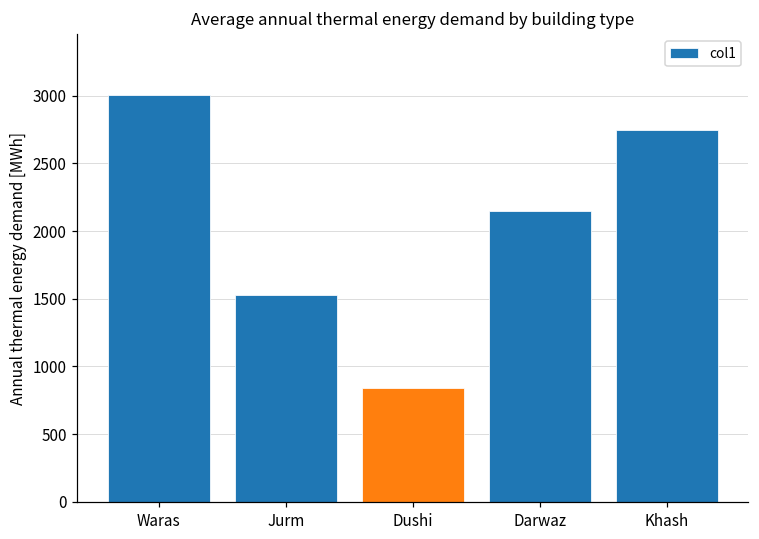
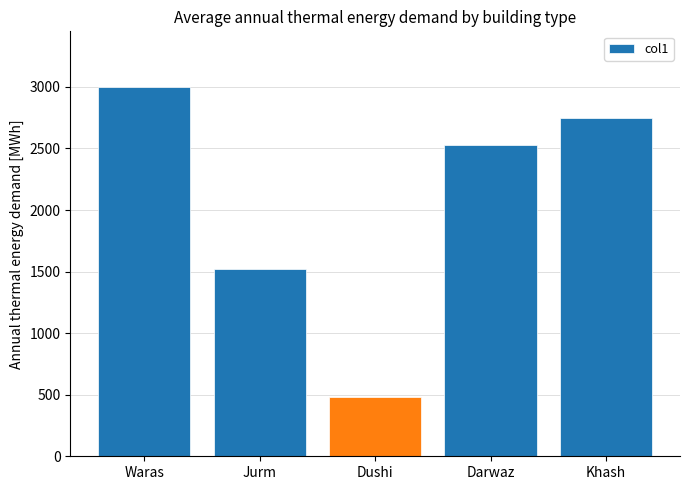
  {
    "Waras": 3000,
    "Jurm": 1530,
-   "Dushi": 840,
-   "Darwaz": 2150,
+   "Dushi": 480,
+   "Darwaz": 2530,
    "Khash": 2750
  }
